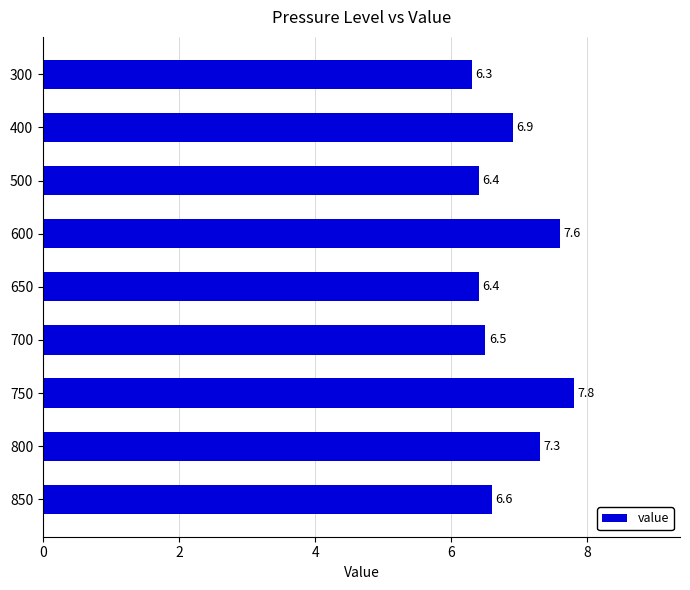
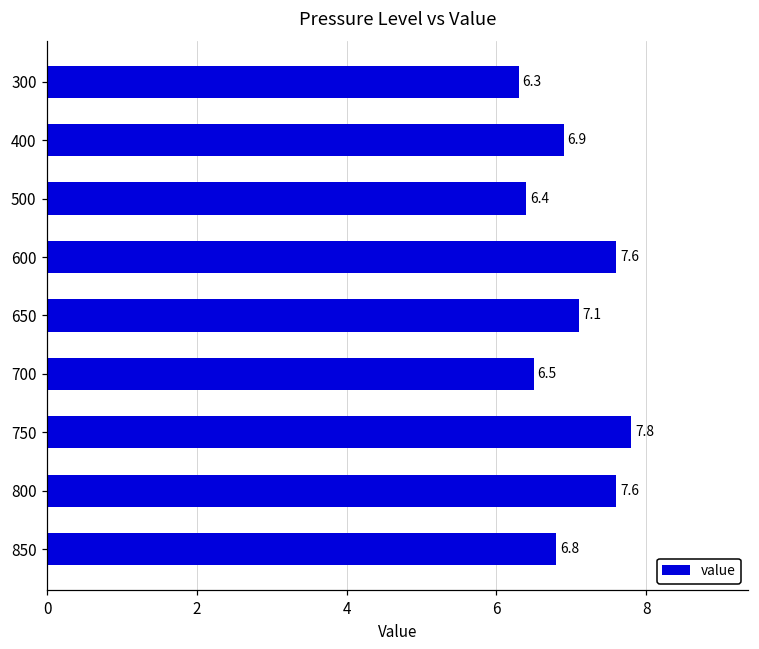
  {
    "300": 6.3,
    "400": 6.9,
    "500": 6.4,
    "600": 7.6,
-   "650": 6.4,
+   "650": 7.1,
    "700": 6.5,
    "750": 7.8,
-   "800": 7.3,
-   "850": 6.6
+   "800": 7.6,
+   "850": 6.8
  }
